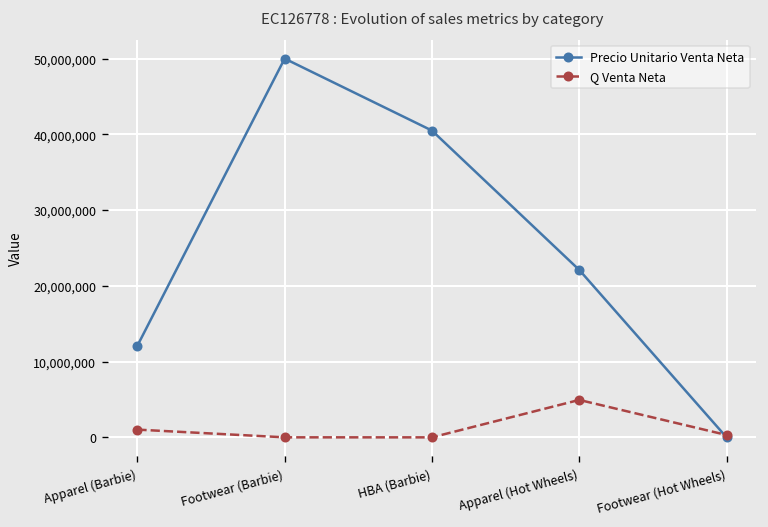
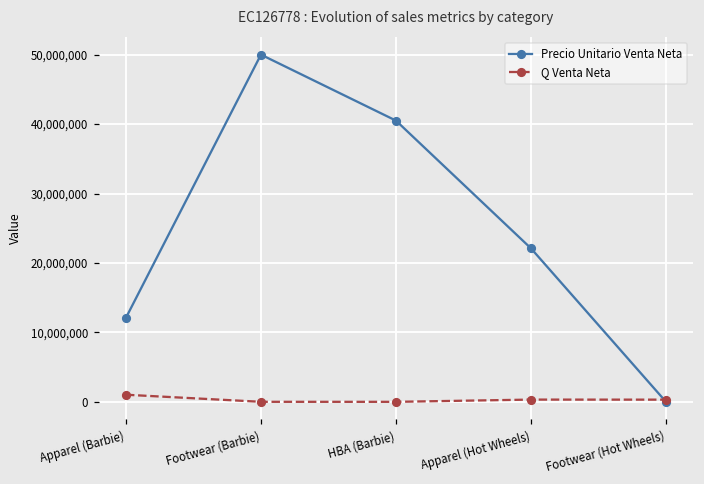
  {
    "Precio Unitario Venta Neta": {
      "Apparel (Barbie)": "12,000,000",
      "Footwear (Barbie)": "50,000,000",
      "HBA (Barbie)": "40,000,000",
      "Apparel (Hot Wheels)": "22,000,000"
    },
    "Q Venta Neta": {
      "Apparel (Barbie)": "1,000,000",
      "Footwear (Barbie)": "0",
      "HBA (Barbie)": "0",
-     "Apparel (Hot Wheels)": "5,000,000"
+     "Apparel (Hot Wheels)": "0"
    }
  }
